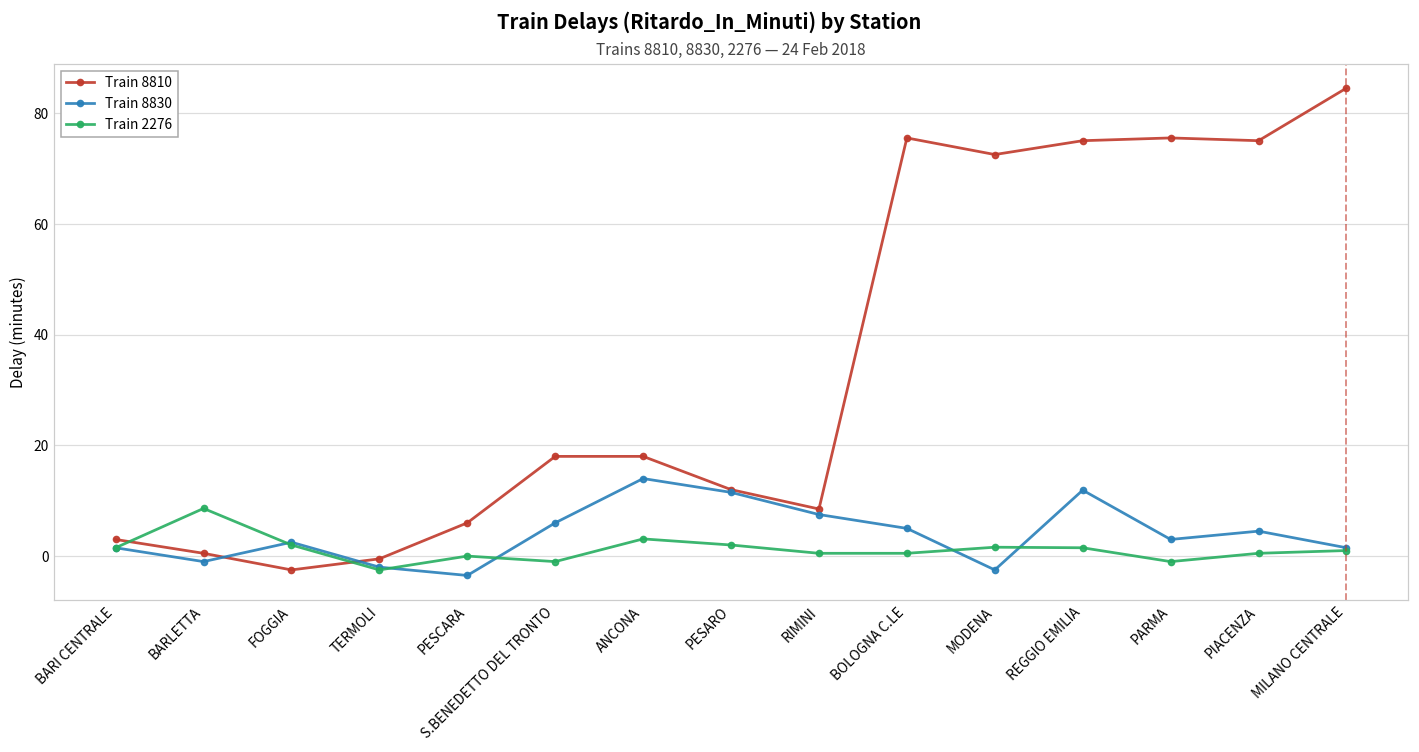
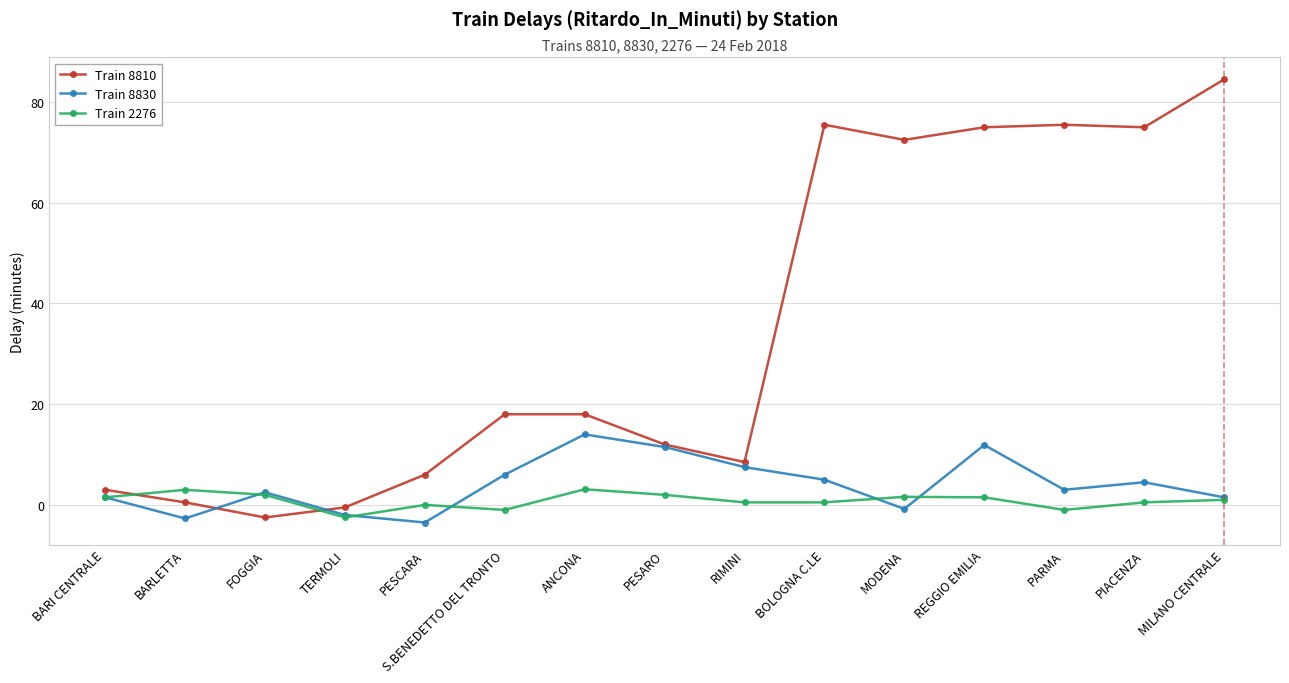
  {
    "Train 8810": {
      "BARI CENTRALE": 3,
      "BARLETTA": 1,
      "FOGGIA": -3,
      "TERMOLI": -1,
      "PESCARA": 6,
      "S.BENEDETTO DEL TRONTO": 18,
      "ANCONA": 18,
      "RIMINI": 9,
      "BOLOGNA C.LE": 76,
      "MODENA": 73,
      "REGGIO EMILIA": 75,
      "PARMA": 76,
      "PIACENZA": 75,
      "MILANO CENTRALE": 85
    },
    "Train 8830": {
-     "BARLETTA": -1,
+     "BARLETTA": -3,
      "PESCARA": -4,
      "S.BENEDETTO DEL TRONTO": 6,
      "ANCONA": 14,
      "RIMINI": 8,
      "BOLOGNA C.LE": 5,
-     "MODENA": -3,
+     "MODENA": -1,
      "REGGIO EMILIA": 12,
      "PARMA": 3,
      "PIACENZA": 5,
      "MILANO CENTRALE": 2
    },
    "Train 2276": {
-     "BARLETTA": 9,
+     "BARLETTA": 3,
      "PESCARA": 0,
      "S.BENEDETTO DEL TRONTO": -1,
      "ANCONA": 3,
      "PESARO": 2,
      "RIMINI": 1,
      "BOLOGNA C.LE": 1,
      "MODENA": 2,
      "REGGIO EMILIA": 2,
      "PARMA": -1,
      "PIACENZA": 1,
      "MILANO CENTRALE": 1
    }
  }
